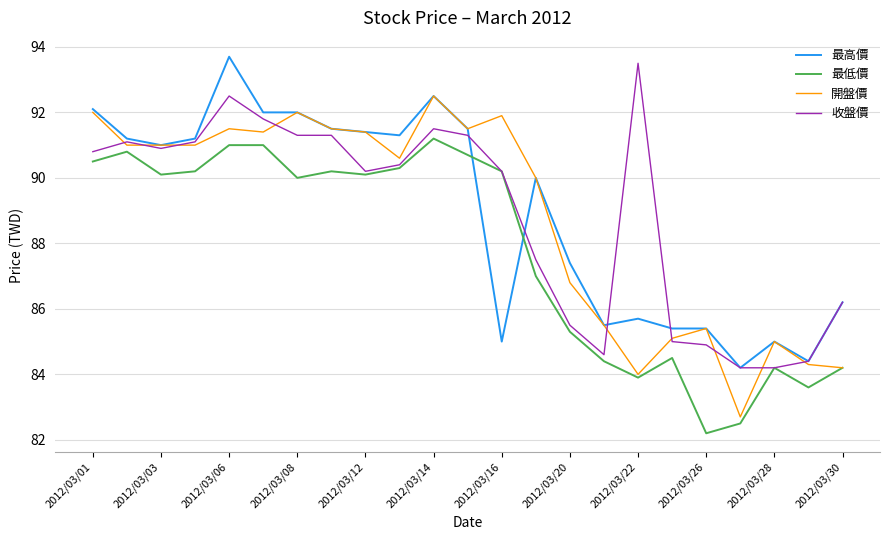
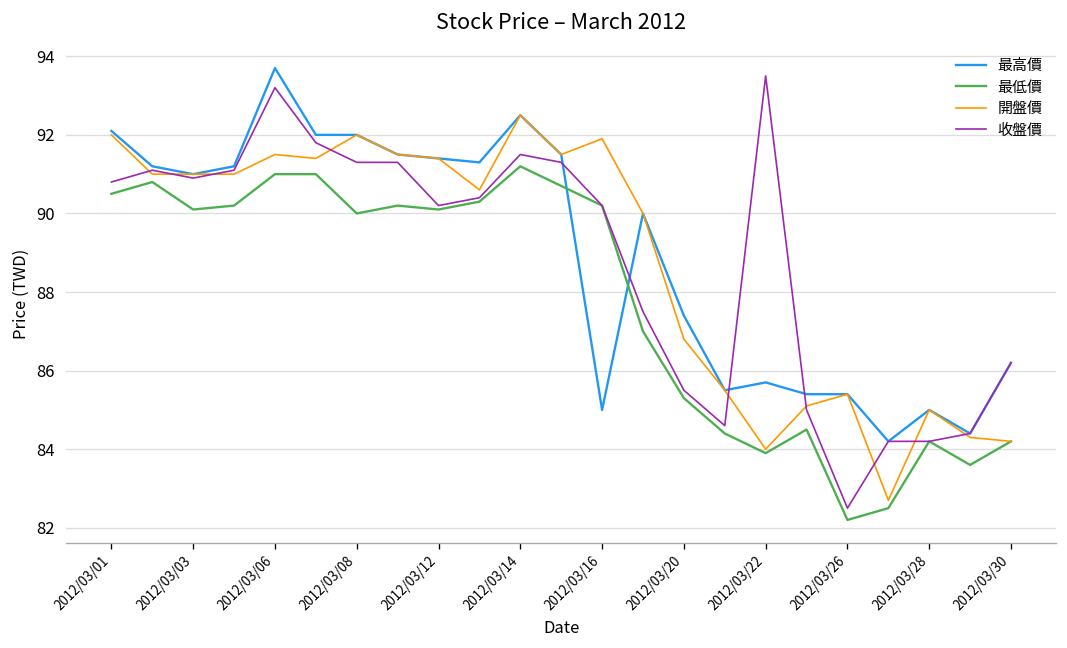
  {
    "最高價": {
      "2012/03/01": 92.1,
      "2012/03/06": 93.7,
      "2012/03/16": 85.0,
      "2012/03/20": 87.4,
      "2012/03/22": 85.7
    },
    "最低價": {
      "2012/03/01": 90.5,
      "2012/03/03": 90.1,
      "2012/03/06": 91.0,
      "2012/03/08": 90.0,
      "2012/03/12": 90.1,
      "2012/03/14": 91.2,
      "2012/03/20": 85.3,
      "2012/03/22": 83.9,
      "2012/03/26": 82.2
    },
    "開盤價": {
      "2012/03/01": 92.0,
      "2012/03/06": 91.5,
      "2012/03/16": 91.9,
      "2012/03/20": 86.8,
      "2012/03/22": 84.0
    },
    "收盤價": {
      "2012/03/01": 90.8,
      "2012/03/03": 90.9,
-     "2012/03/06": 92.5,
+     "2012/03/06": 93.2,
      "2012/03/08": 91.3,
      "2012/03/12": 90.2,
      "2012/03/14": 91.5,
      "2012/03/20": 85.5,
      "2012/03/22": 93.5,
-     "2012/03/26": 84.9
+     "2012/03/26": 82.5
    }
  }
